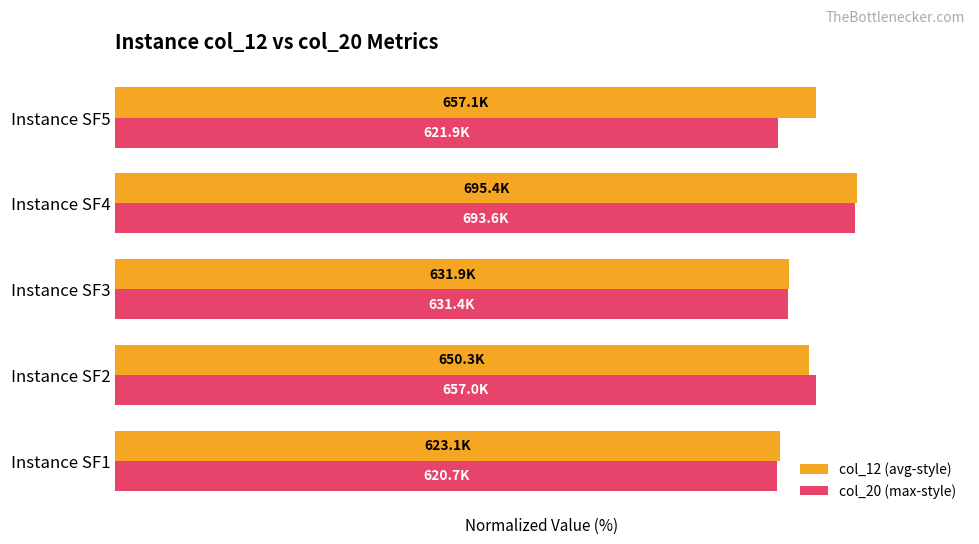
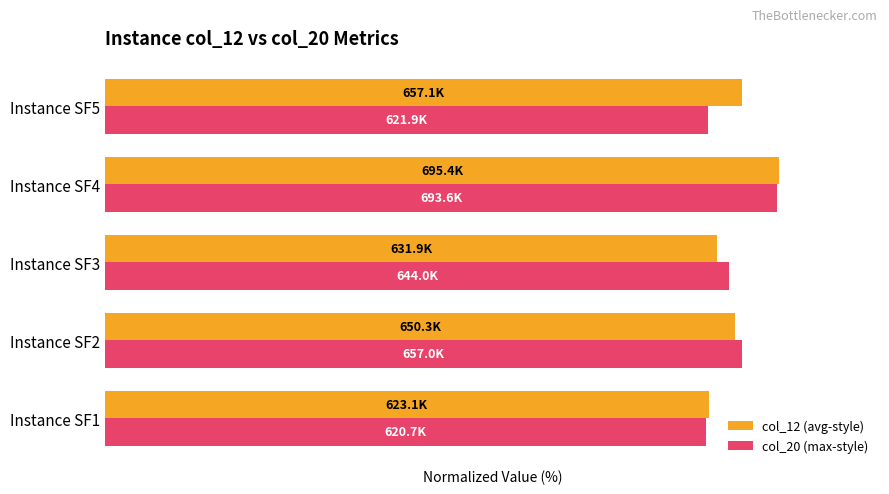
  {
    "col_20 (max-style)": {
-     "Instance SF3": "631.4K"
+     "Instance SF3": "644.0K"
    }
  }
